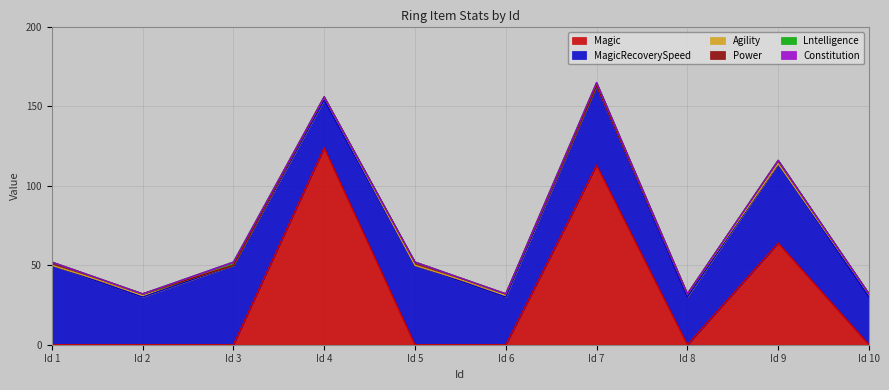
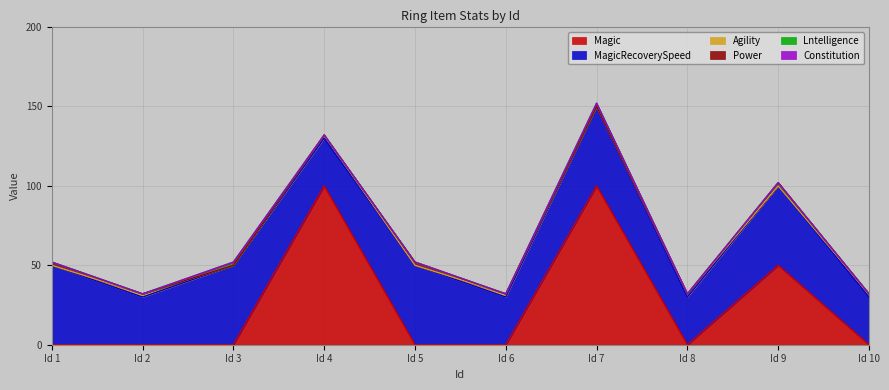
  {
    "Magic": {
      "Id 1": 0,
      "Id 2": 0,
      "Id 3": 0,
-     "Id 4": 124,
+     "Id 4": 100,
      "Id 5": 0,
      "Id 6": 0,
-     "Id 7": 113,
+     "Id 7": 100,
      "Id 8": 0,
-     "Id 9": 64,
+     "Id 9": 50,
      "Id 10": 0
    },
    "MagicRecoverySpeed": {
      "Id 2": 30,
      "Id 4": 30,
      "Id 6": 30,
      "Id 8": 30,
      "Id 10": 30
    }
  }
